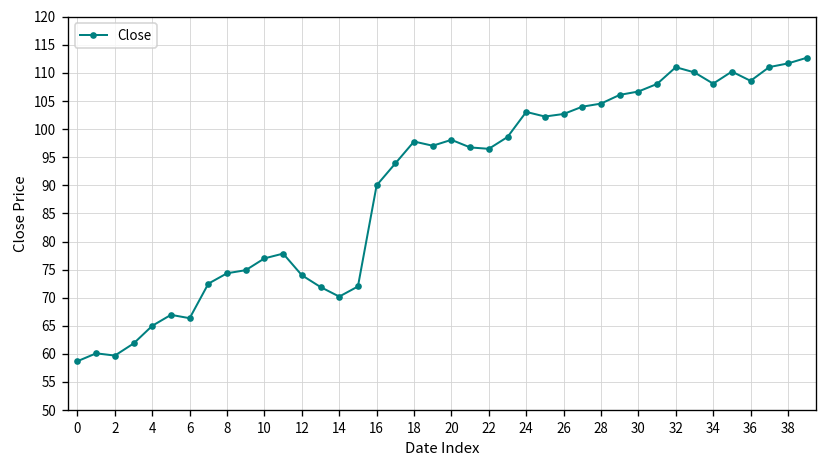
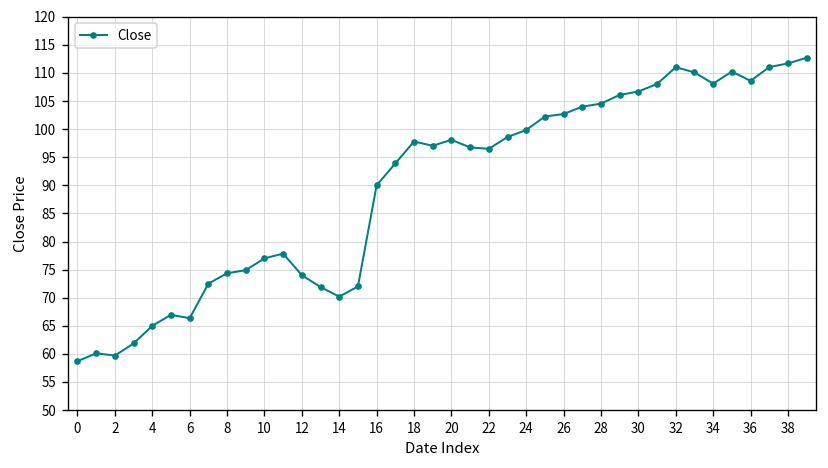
  {
    "0": 59,
    "2": 60,
    "4": 65,
    "6": 66,
    "8": 74,
    "10": 77,
    "12": 74,
    "14": 70,
    "16": 90,
    "18": 98,
    "20": 98,
    "22": 97,
-   "24": 103,
+   "24": 100,
    "26": 103,
    "28": 105,
    "30": 107,
    "32": 111,
    "34": 108,
    "36": 109,
    "38": 112
  }
